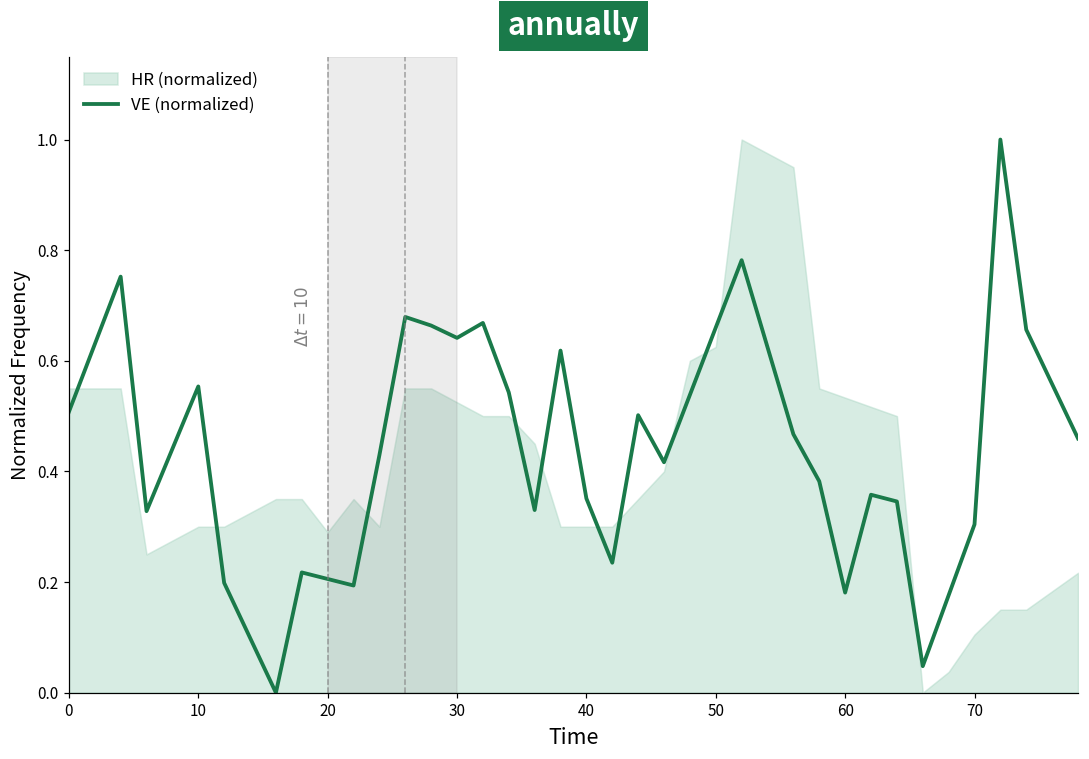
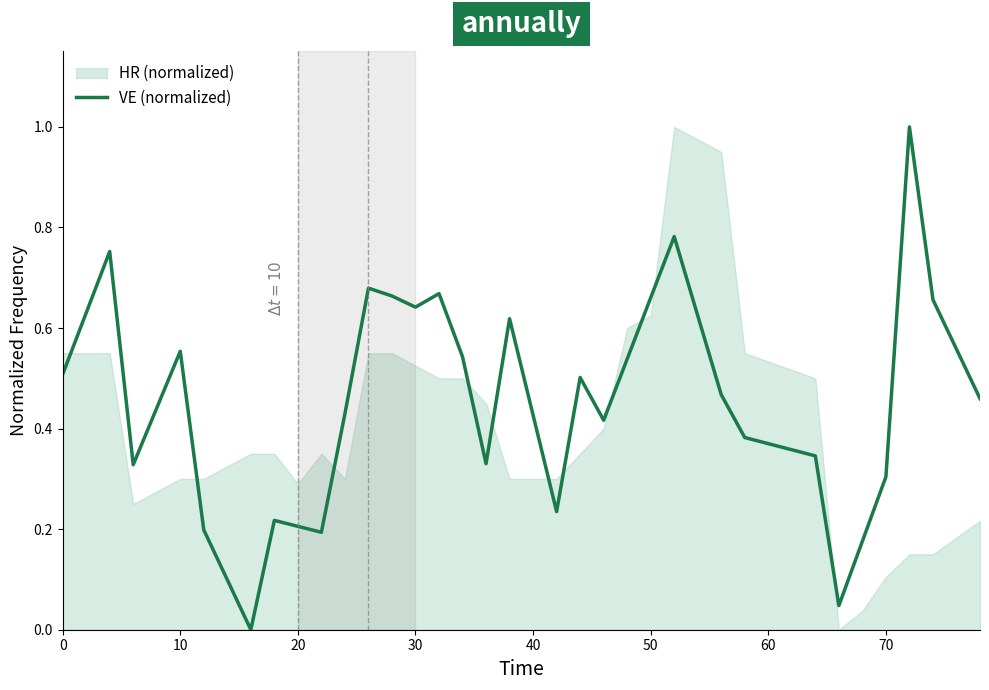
  {
    "VE (normalized)": {
      "0": 0.51,
      "10": 0.55,
      "20": 0.21,
      "30": 0.64,
-     "40": 0.35,
+     "40": 0.43,
      "50": 0.66,
-     "60": 0.18,
+     "60": 0.37,
      "70": 0.30
    },
    "HR (normalized)": {
      "0": 0.55,
      "10": 0.30,
      "20": 0.29,
      "30": 0.53,
      "40": 0.30,
      "50": 0.63,
      "60": 0.53,
      "70": 0.10
    }
  }
